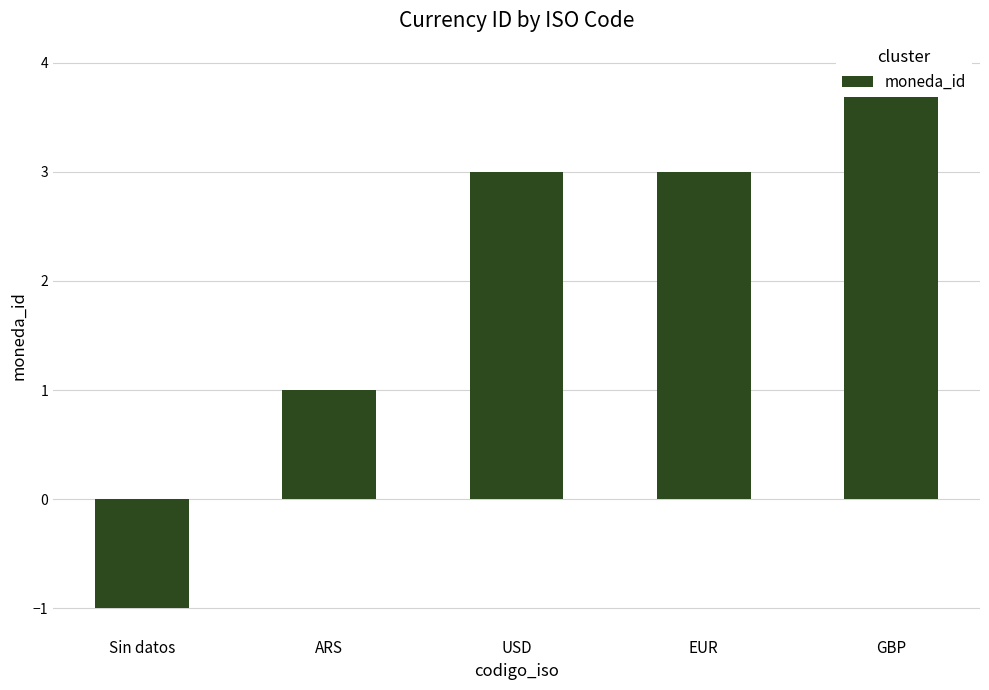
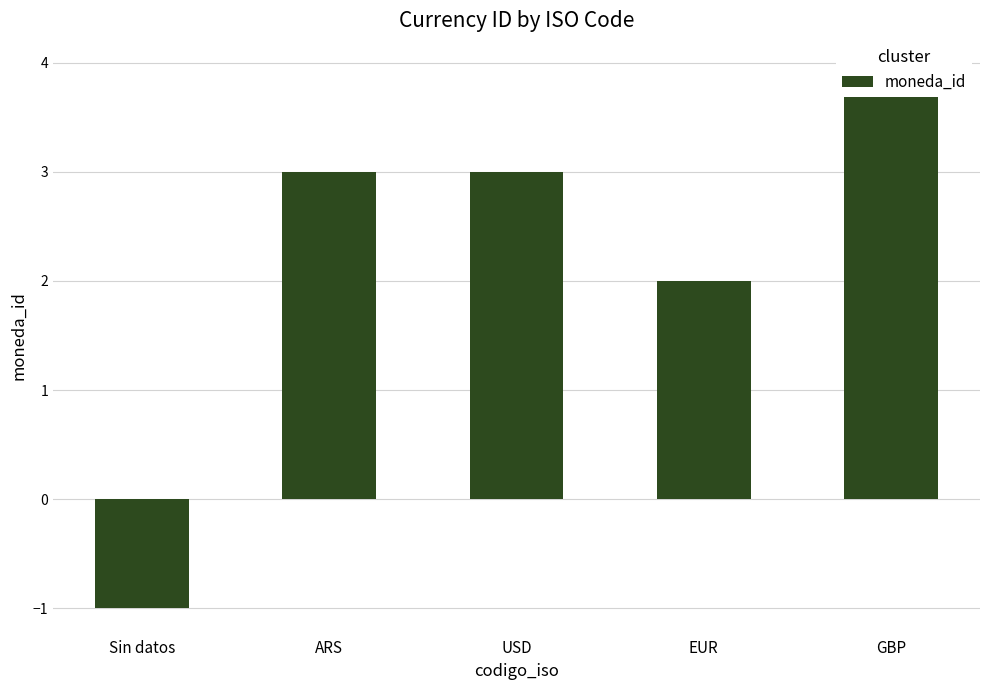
  {
    "Sin datos": -1,
-   "ARS": 1,
+   "ARS": 3,
    "USD": 3,
-   "EUR": 3
+   "EUR": 2
  }
